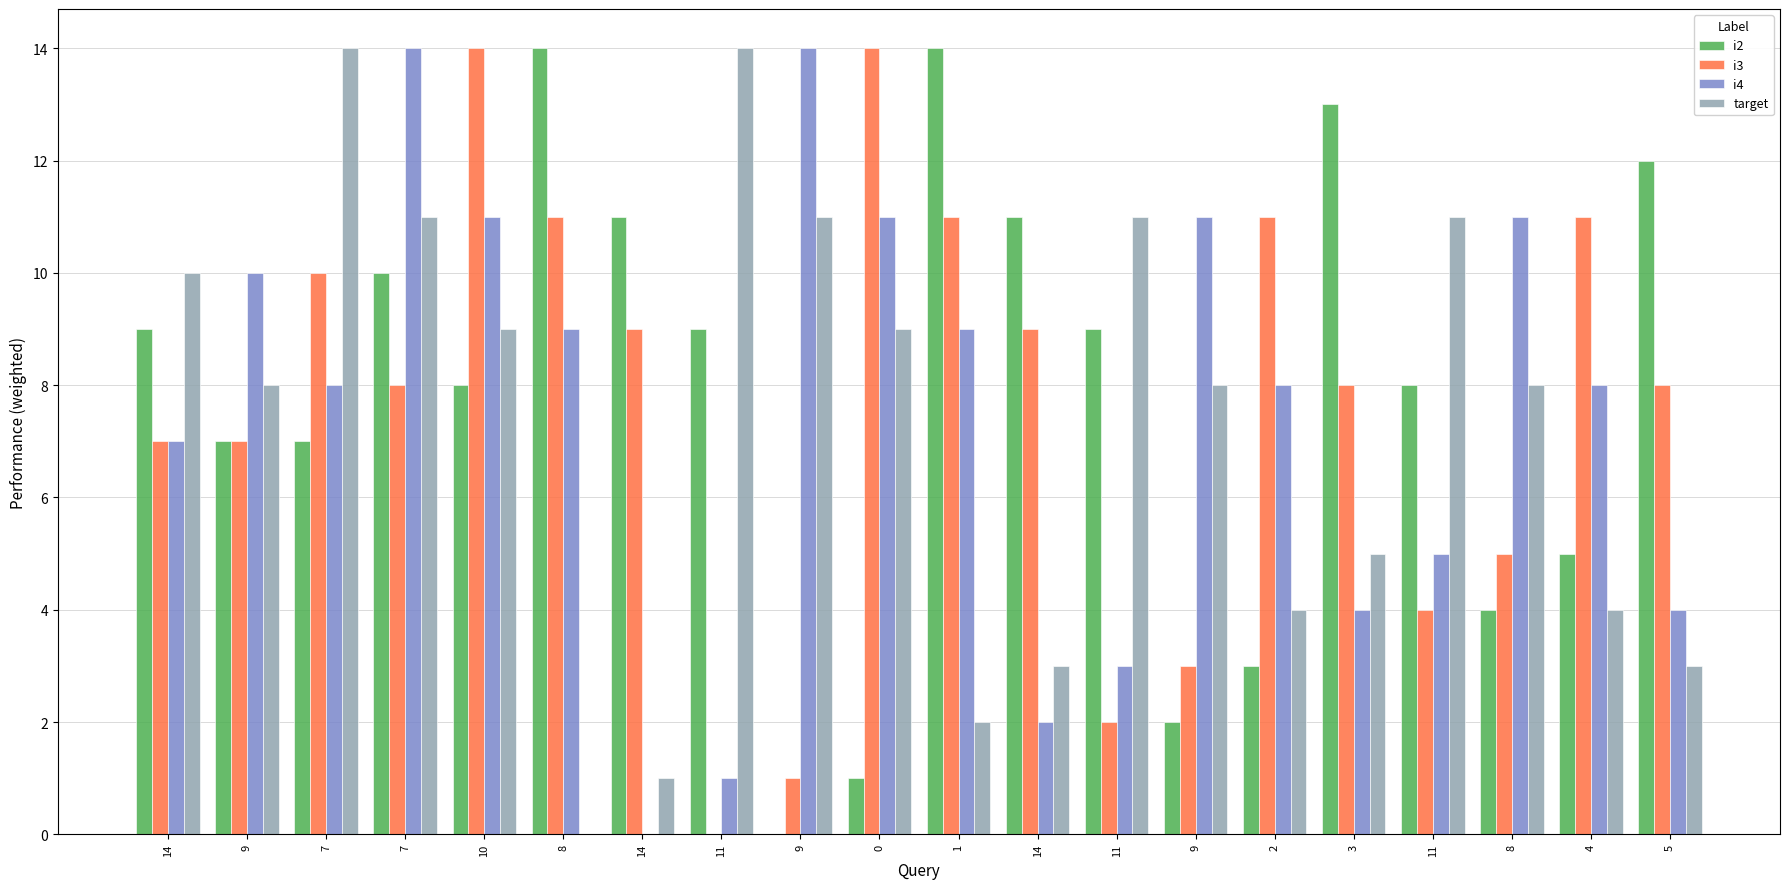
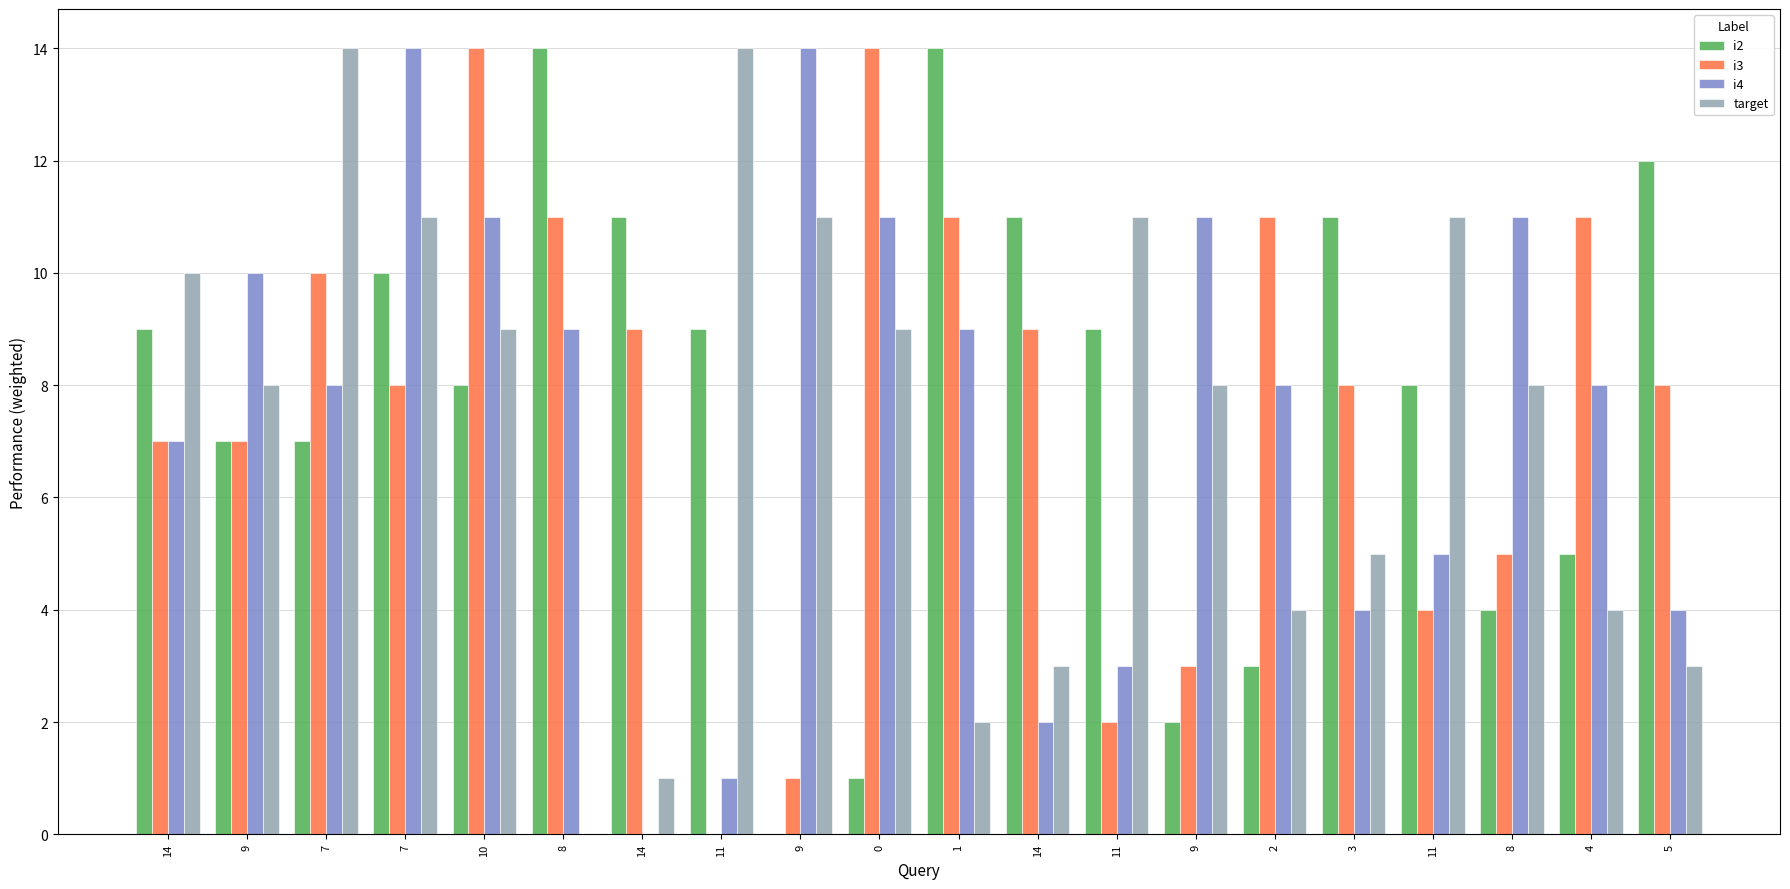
  {
    "i2": {
      "10": 8,
      "0": 1,
      "1": 14,
      "2": 3,
-     "3": 13,
+     "3": 11,
      "4": 5,
      "5": 12
    },
    "i3": {
      "10": 14,
      "0": 14,
      "1": 11,
      "2": 11,
      "3": 8,
      "4": 11,
      "5": 8
    }
  }
